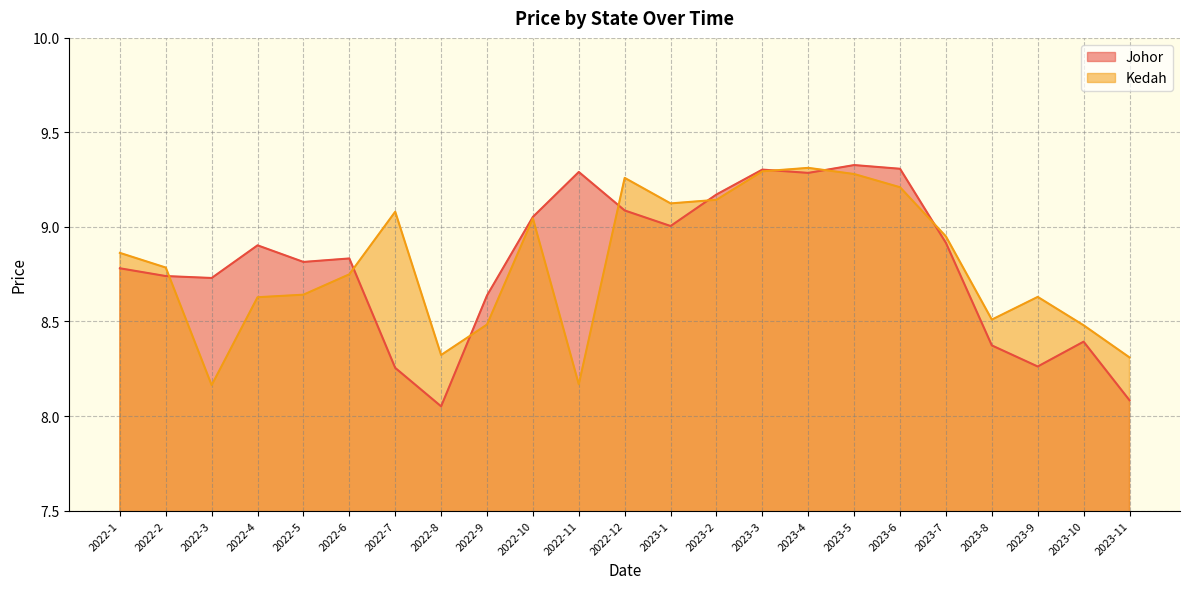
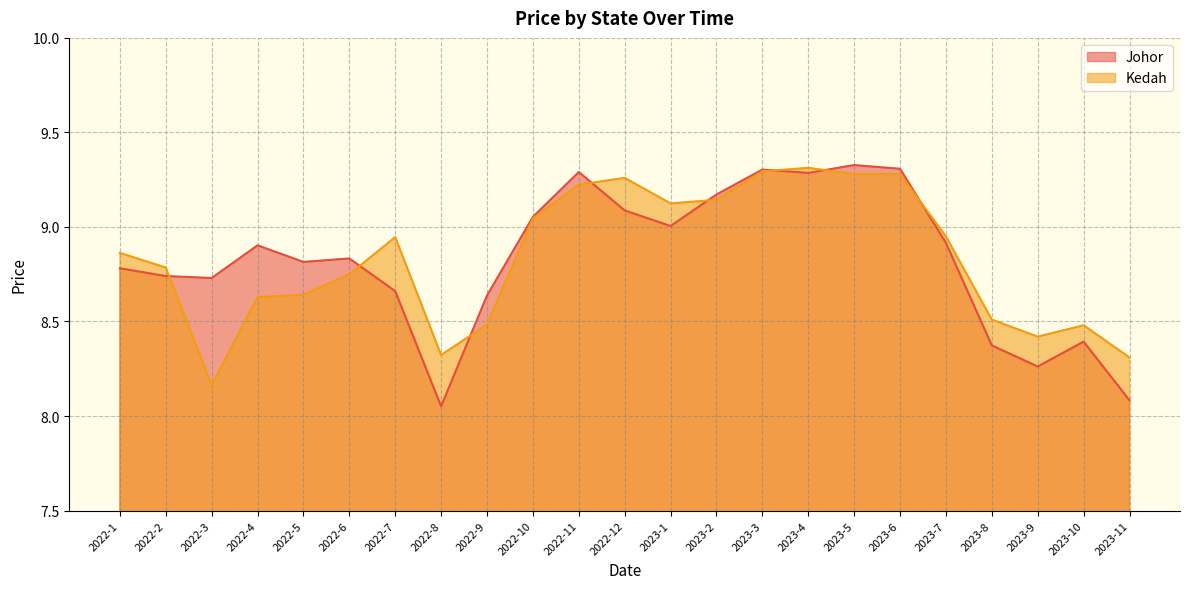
  {
    "Johor": {
      "2022-1": 8.78,
      "2022-2": 8.74,
      "2022-3": 8.73,
      "2022-4": 8.90,
      "2022-5": 8.82,
      "2022-6": 8.83,
-     "2022-7": 8.25,
+     "2022-7": 8.66,
      "2022-8": 8.05,
      "2022-9": 8.64,
      "2022-11": 9.29,
      "2022-12": 9.09,
      "2023-1": 9.01,
      "2023-2": 9.17,
      "2023-4": 9.29,
      "2023-5": 9.33,
      "2023-6": 9.31,
      "2023-7": 8.92,
      "2023-8": 8.37,
      "2023-9": 8.26,
      "2023-10": 8.39,
      "2023-11": 8.08
    },
    "Kedah": {
      "2022-1": 8.86,
      "2022-2": 8.79,
      "2022-3": 8.16,
      "2022-4": 8.63,
      "2022-5": 8.64,
      "2022-6": 8.75,
-     "2022-7": 9.08,
+     "2022-7": 8.95,
      "2022-8": 8.32,
      "2022-9": 8.48,
-     "2022-11": 8.17,
+     "2022-11": 9.22,
      "2022-12": 9.26,
      "2023-1": 9.12,
      "2023-2": 9.14,
      "2023-4": 9.31,
      "2023-5": 9.28,
-     "2023-6": 9.21,
+     "2023-6": 9.28,
      "2023-7": 8.95,
      "2023-8": 8.51,
-     "2023-9": 8.63,
+     "2023-9": 8.42,
      "2023-10": 8.48,
      "2023-11": 8.31
    }
  }
